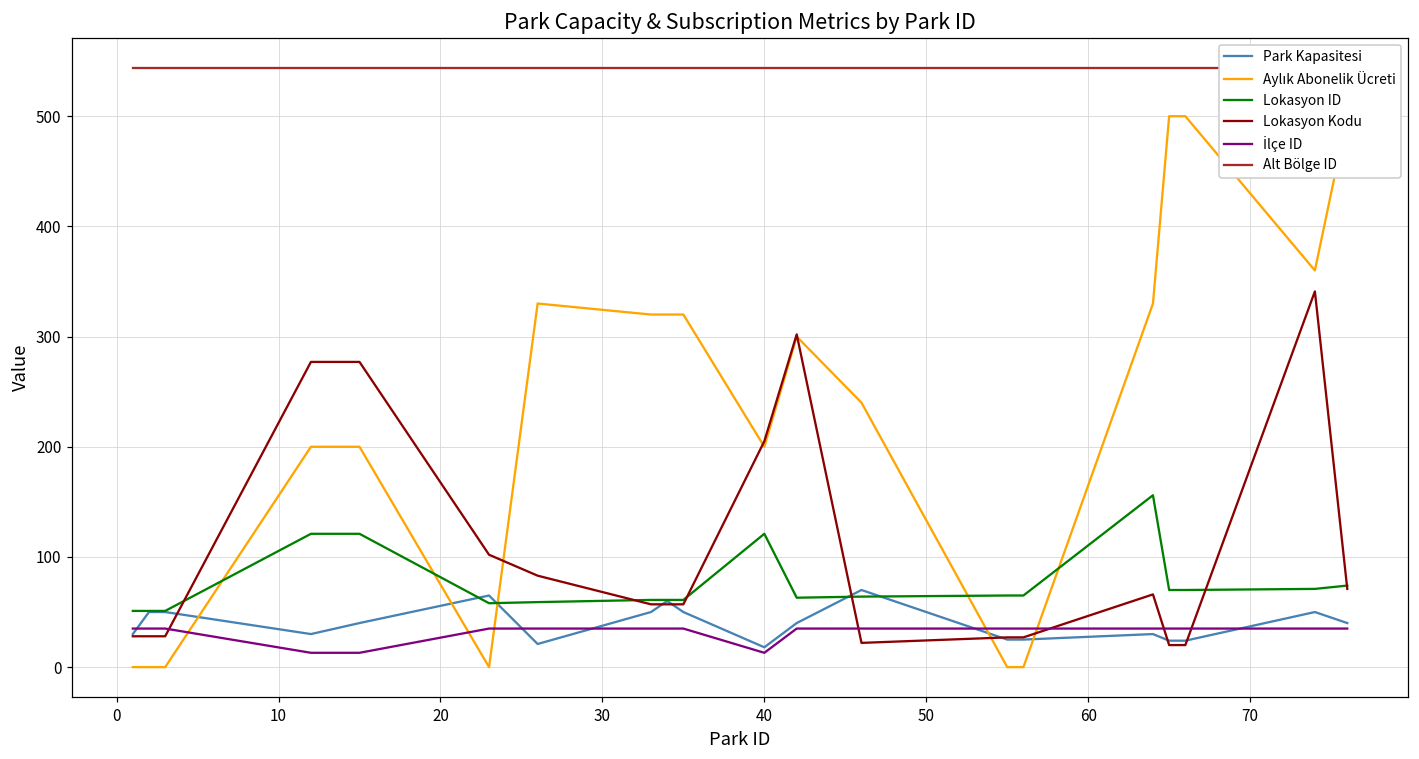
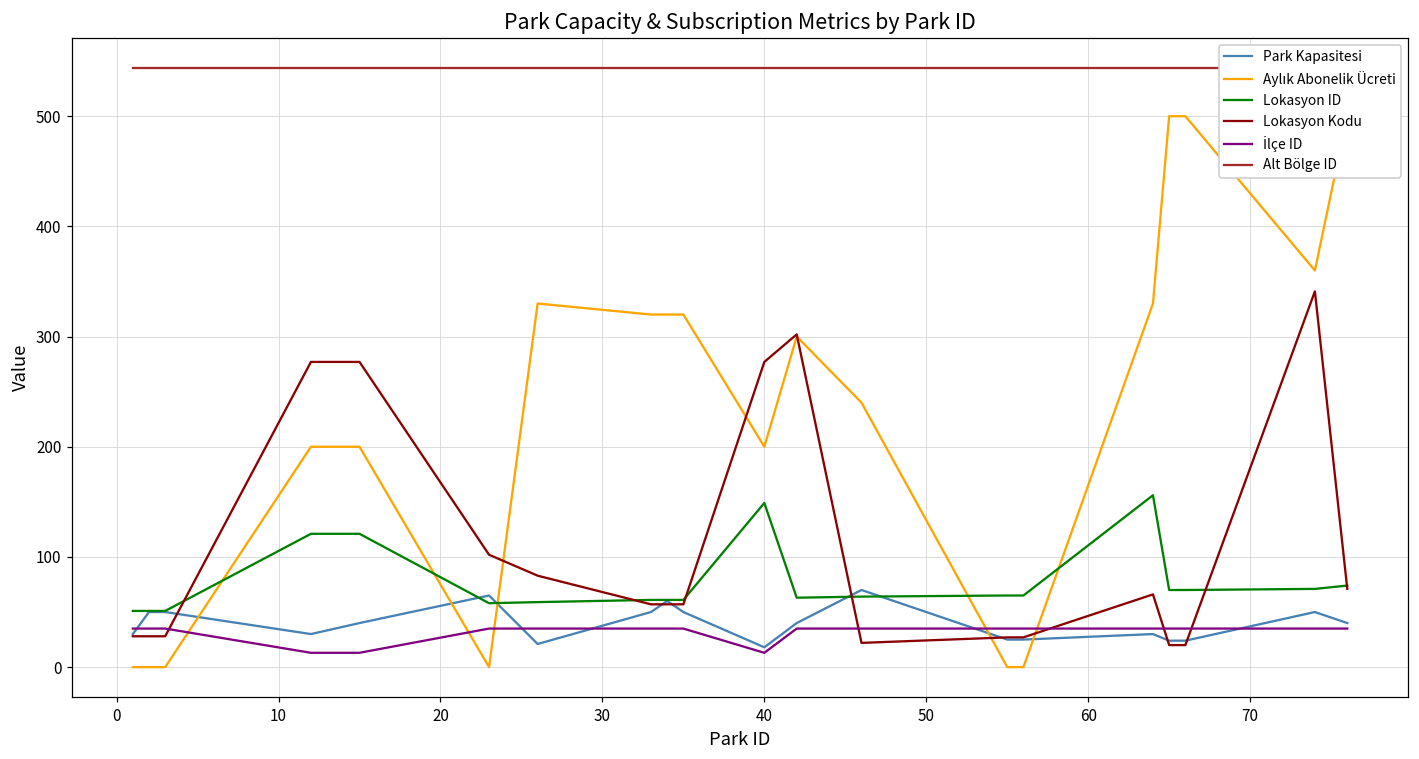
  {
    "Park Kapasitesi": {
      "40": 18
    },
    "Aylık Abonelik Ücreti": {
      "40": 200
    },
    "Lokasyon ID": {
-     "40": 121
+     "40": 149
    },
    "Lokasyon Kodu": {
-     "40": 205
+     "40": 277
    },
    "İlçe ID": {
      "40": 13
    },
    "Alt Bölge ID": {
      "40": 544
    }
  }
